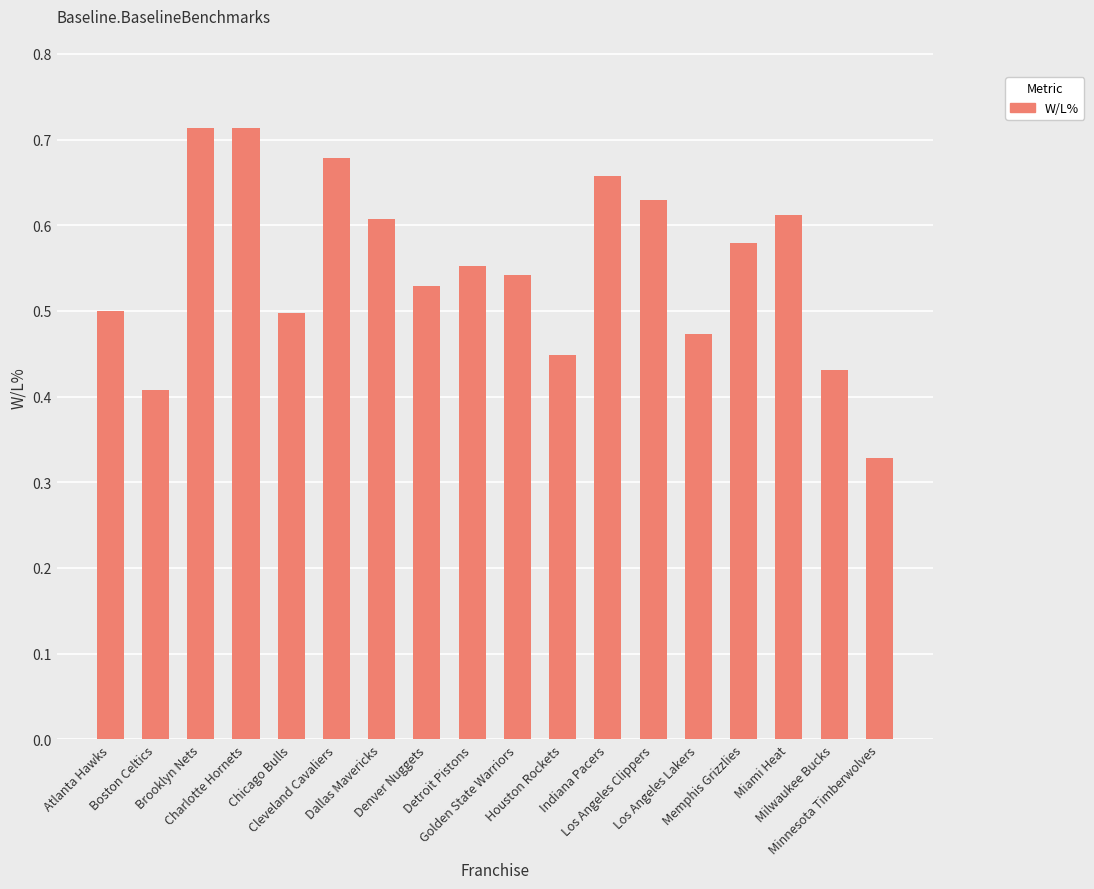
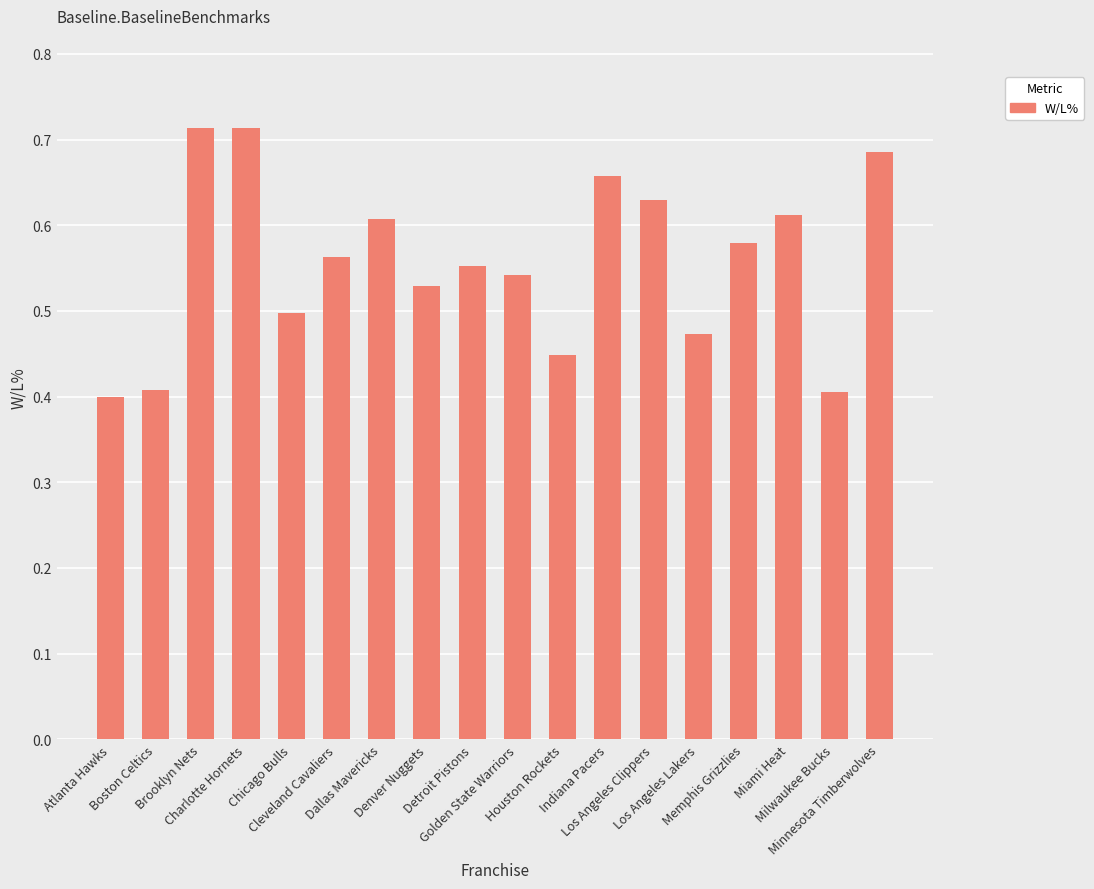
  {
-   "Atlanta Hawks": 0.5,
+   "Atlanta Hawks": 0.4,
    "Boston Celtics": 0.41,
    "Brooklyn Nets": 0.71,
    "Charlotte Hornets": 0.71,
    "Chicago Bulls": 0.50,
-   "Cleveland Cavaliers": 0.68,
+   "Cleveland Cavaliers": 0.56,
    "Dallas Mavericks": 0.61,
    "Denver Nuggets": 0.53,
    "Detroit Pistons": 0.55,
    "Golden State Warriors": 0.54,
    "Houston Rockets": 0.45,
    "Indiana Pacers": 0.66,
    "Los Angeles Clippers": 0.63,
    "Los Angeles Lakers": 0.47,
    "Memphis Grizzlies": 0.58,
    "Miami Heat": 0.61,
-   "Milwaukee Bucks": 0.43,
-   "Minnesota Timberwolves": 0.33
+   "Milwaukee Bucks": 0.41,
+   "Minnesota Timberwolves": 0.69
  }
